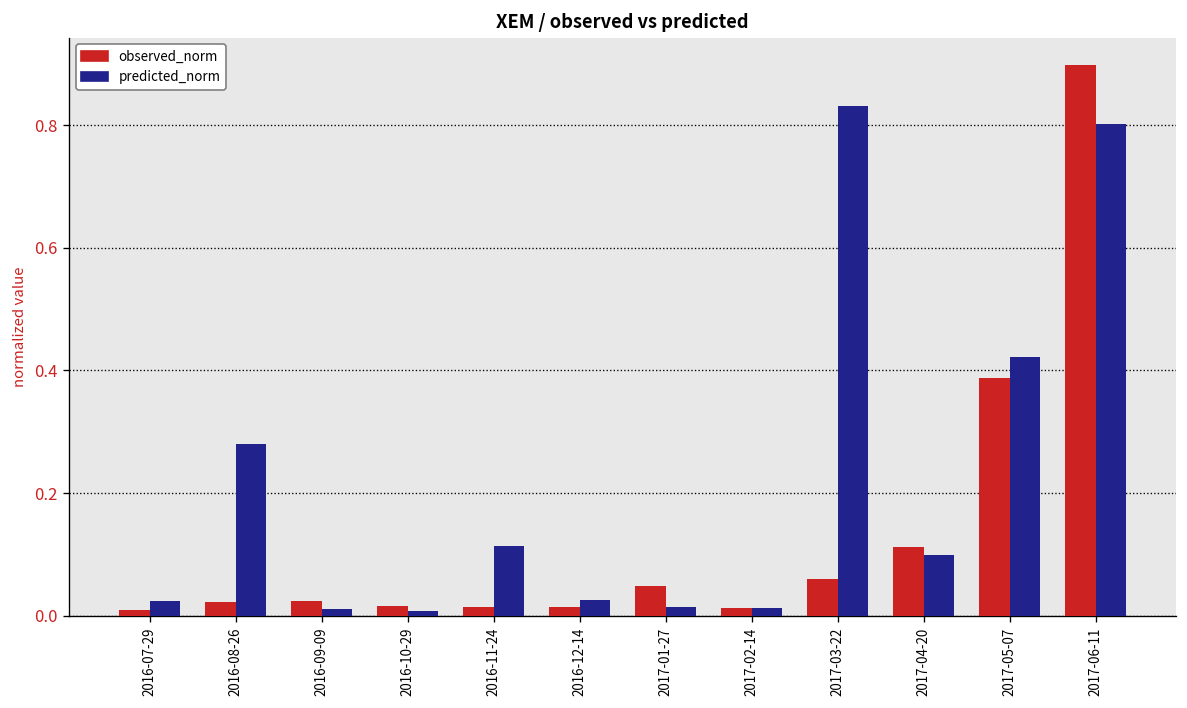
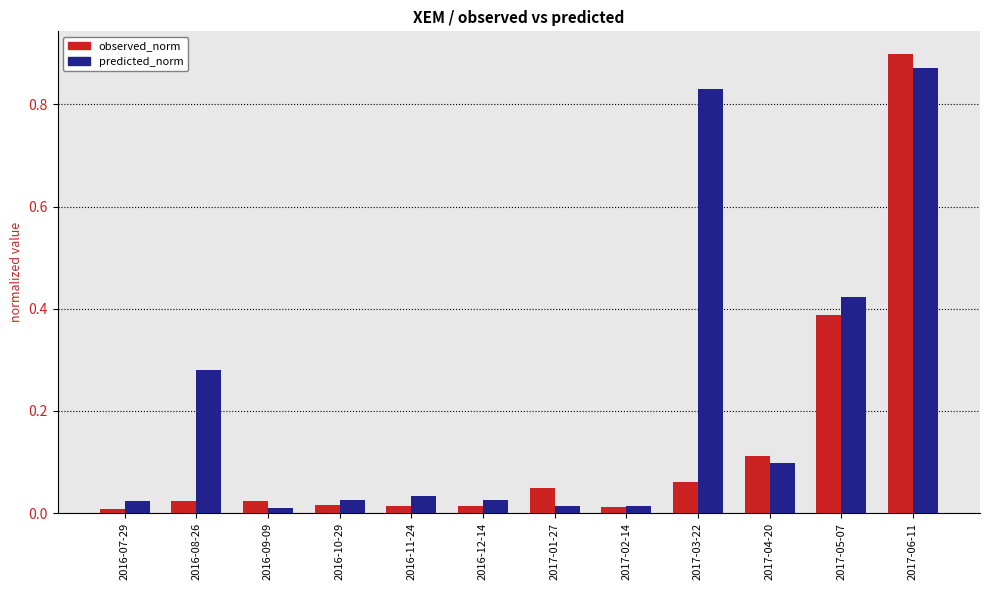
  {
    "observed_norm": {
      "2016-07-29": 0.01,
      "2016-08-26": 0.02,
      "2016-09-09": 0.02,
      "2016-10-29": 0.02,
      "2016-11-24": 0.01,
      "2016-12-14": 0.01,
      "2017-01-27": 0.05,
      "2017-02-14": 0.01,
      "2017-03-22": 0.06,
      "2017-04-20": 0.11,
      "2017-05-07": 0.39,
      "2017-06-11": 0.90
    },
    "predicted_norm": {
      "2016-07-29": 0.02,
      "2016-08-26": 0.28,
      "2016-09-09": 0.01,
-     "2016-10-29": 0.01,
-     "2016-11-24": 0.11,
+     "2016-10-29": 0.02,
+     "2016-11-24": 0.03,
      "2016-12-14": 0.03,
      "2017-01-27": 0.01,
      "2017-02-14": 0.01,
      "2017-03-22": 0.83,
      "2017-04-20": 0.10,
      "2017-05-07": 0.42,
-     "2017-06-11": 0.80
+     "2017-06-11": 0.87
    }
  }
